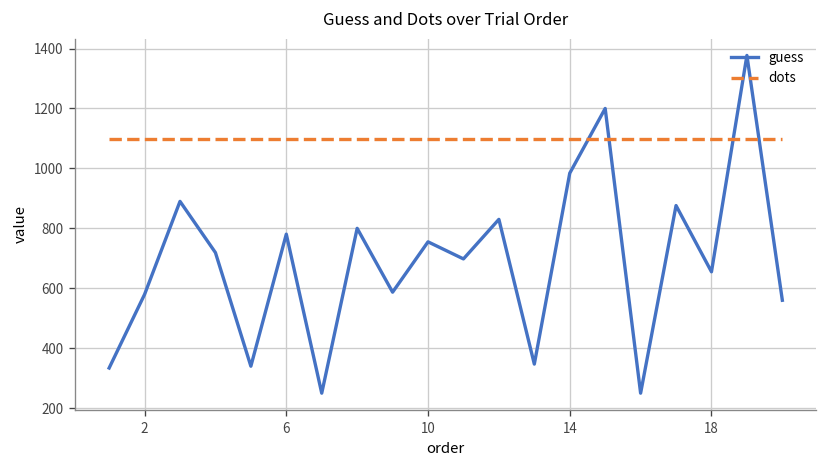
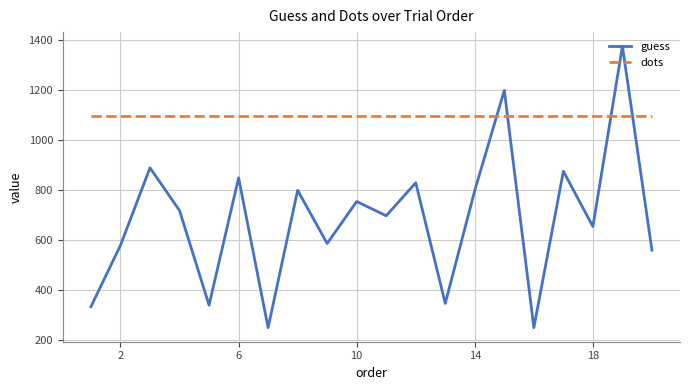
  {
    "guess": {
      "2": 580,
-     "6": 780,
+     "6": 850,
      "10": 760,
-     "14": 980,
+     "14": 800,
      "18": 660
    },
    "dots": {
      "2": 1100,
      "6": 1100,
      "10": 1100,
      "14": 1100,
      "18": 1100
    }
  }
